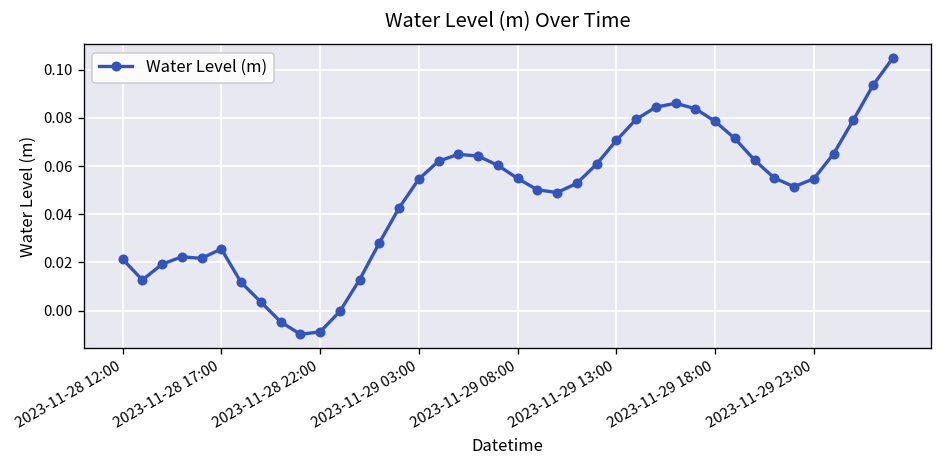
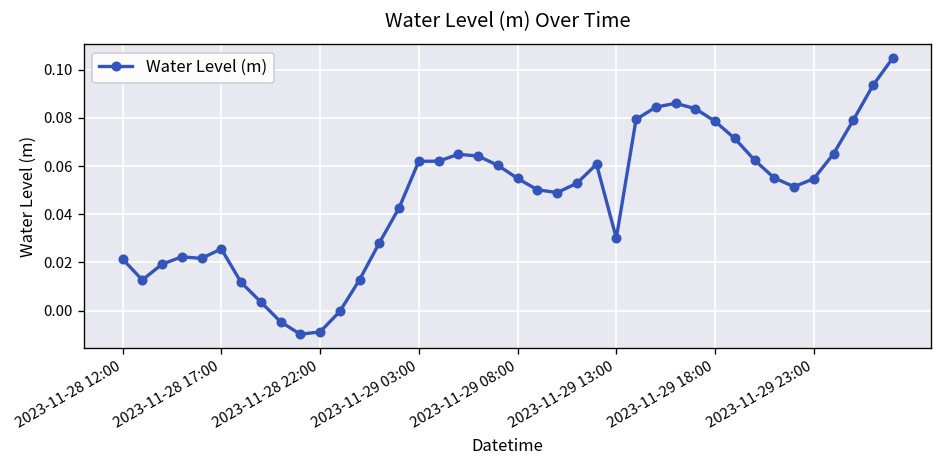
  {
    "2023-11-28 12:00": 0.021,
    "2023-11-28 17:00": 0.026,
    "2023-11-28 22:00": -0.009,
-   "2023-11-29 03:00": 0.055,
+   "2023-11-29 03:00": 0.062,
    "2023-11-29 08:00": 0.055,
-   "2023-11-29 13:00": 0.071,
+   "2023-11-29 13:00": 0.030,
    "2023-11-29 18:00": 0.079,
    "2023-11-29 23:00": 0.055
  }
